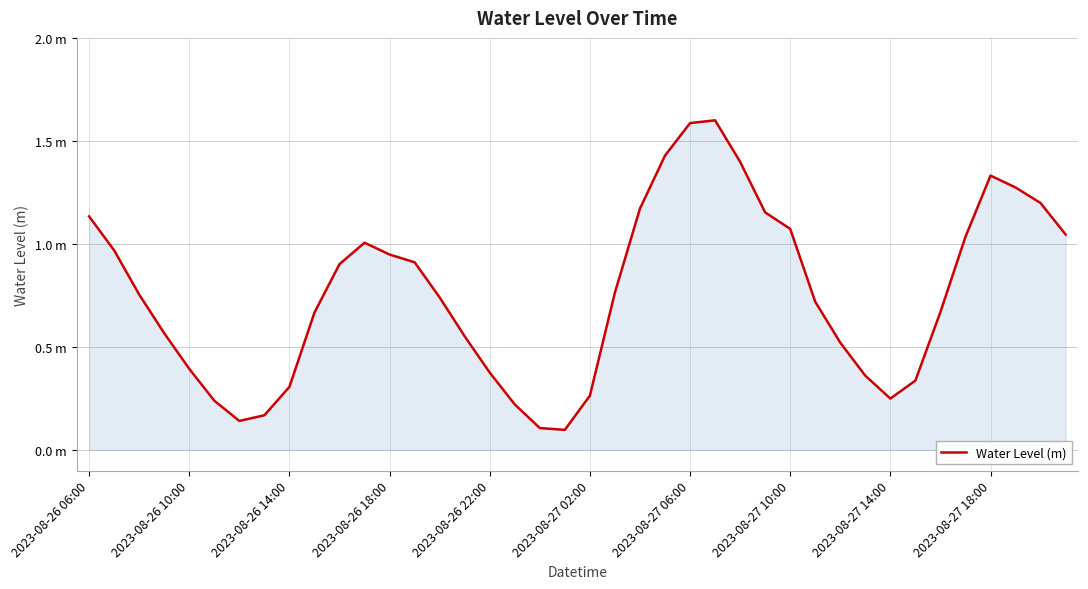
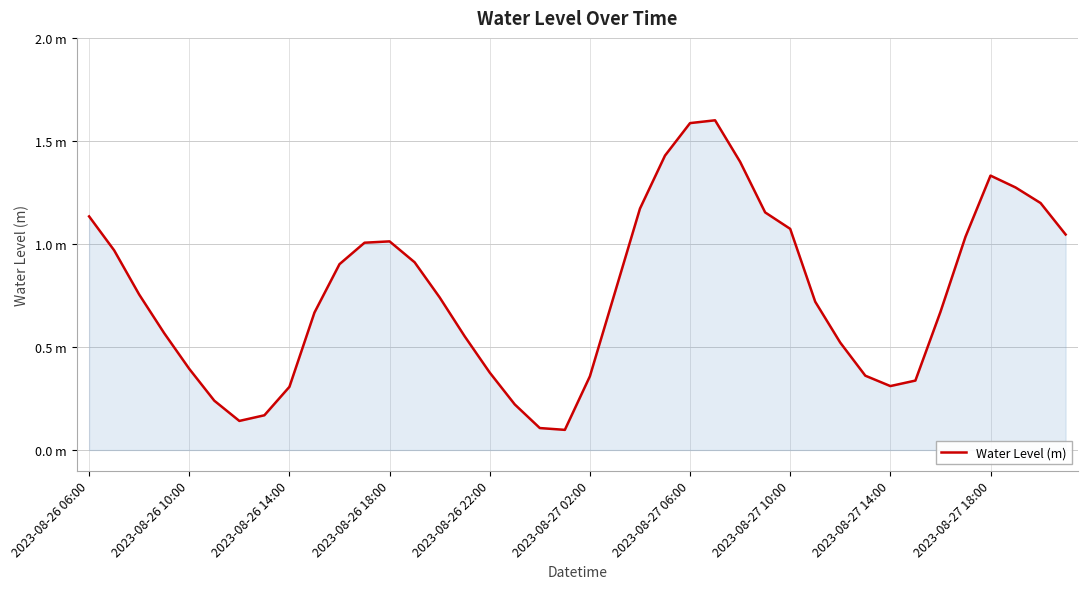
  {
    "2023-08-26 06:00": "1.13 m",
    "2023-08-26 10:00": "0.39 m",
    "2023-08-26 14:00": "0.31 m",
-   "2023-08-26 18:00": "0.95 m",
+   "2023-08-26 18:00": "1.01 m",
    "2023-08-26 22:00": "0.38 m",
-   "2023-08-27 02:00": "0.26 m",
+   "2023-08-27 02:00": "0.36 m",
    "2023-08-27 06:00": "1.59 m",
    "2023-08-27 10:00": "1.07 m",
-   "2023-08-27 14:00": "0.25 m",
+   "2023-08-27 14:00": "0.31 m",
    "2023-08-27 18:00": "1.33 m"
  }
